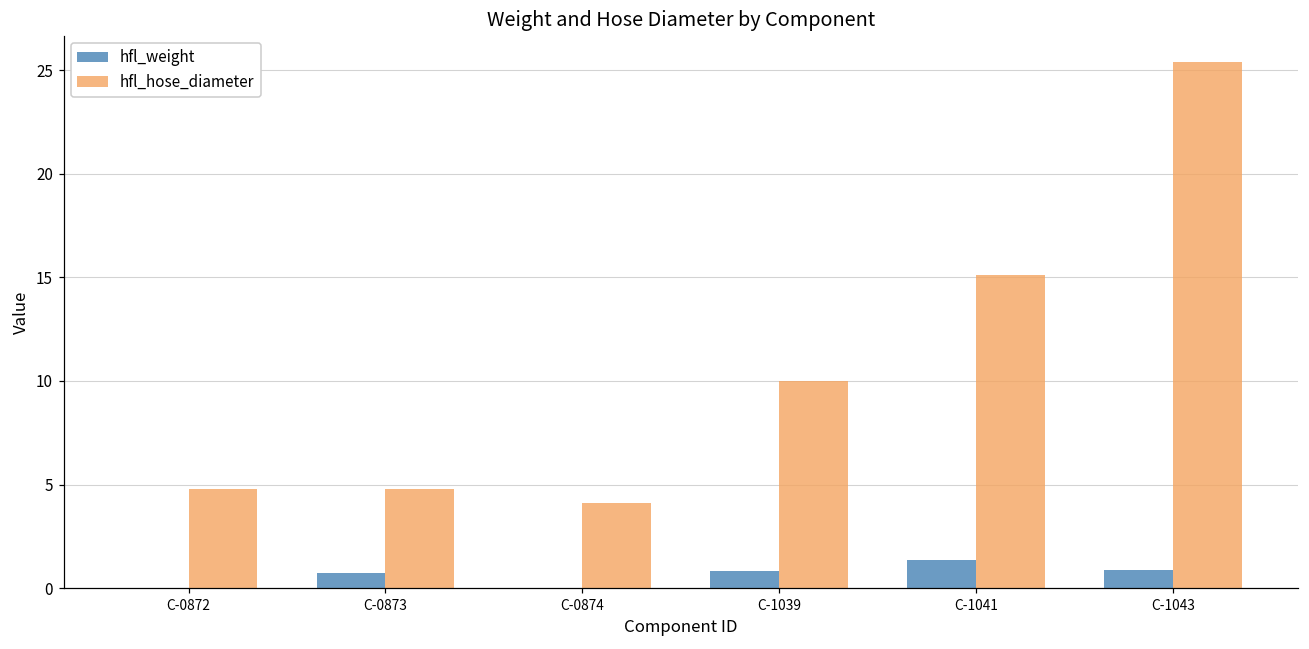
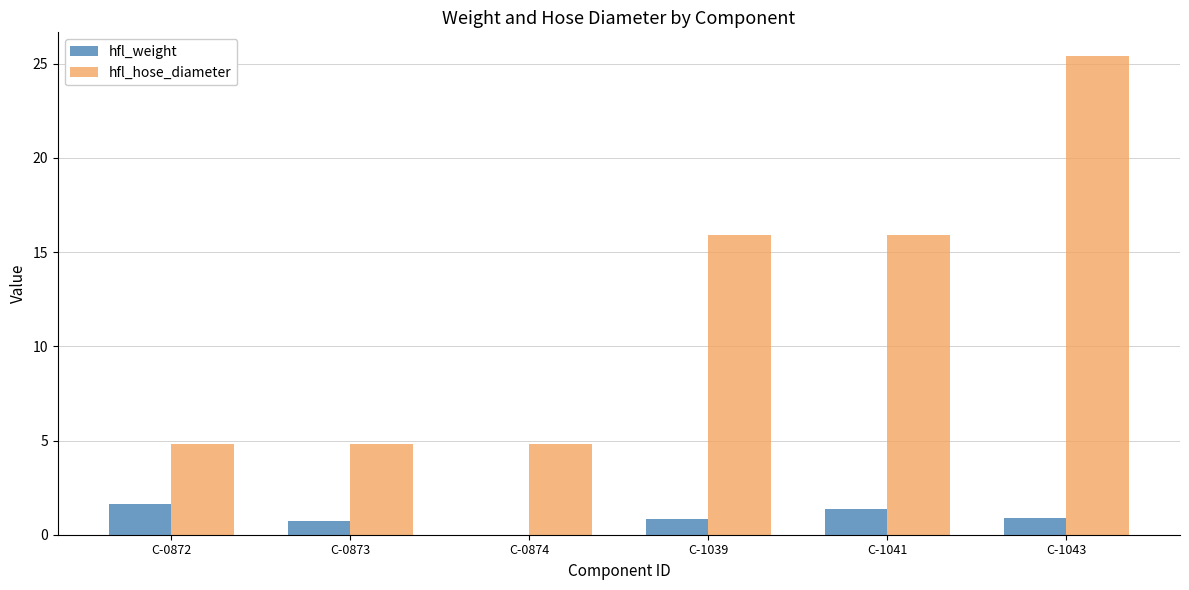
  {
    "hfl_weight": {
-     "C-0872": 0.0,
+     "C-0872": 1.6,
      "C-0873": 0.7,
      "C-1039": 0.8,
      "C-1041": 1.4,
      "C-1043": 0.9
    },
    "hfl_hose_diameter": {
      "C-0872": 4.8,
      "C-0873": 4.8,
-     "C-0874": 4.1,
-     "C-1039": 10.0,
-     "C-1041": 15.1,
+     "C-0874": 4.8,
+     "C-1039": 15.9,
+     "C-1041": 15.9,
      "C-1043": 25.4
    }
  }
